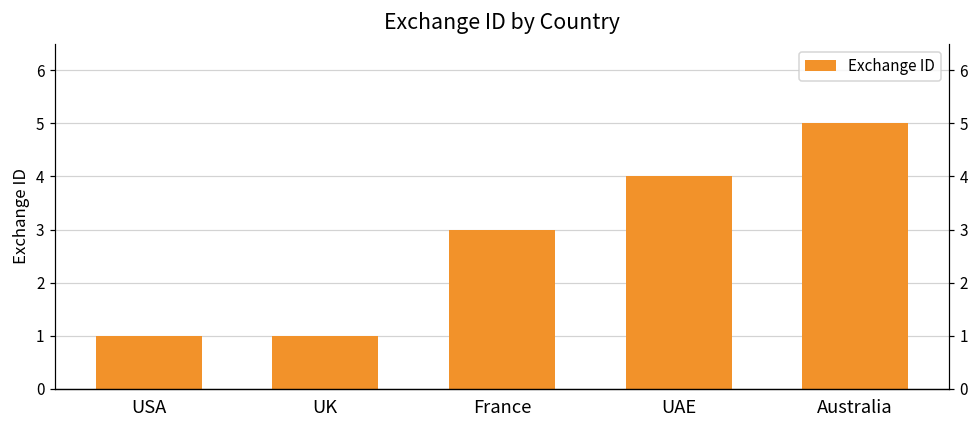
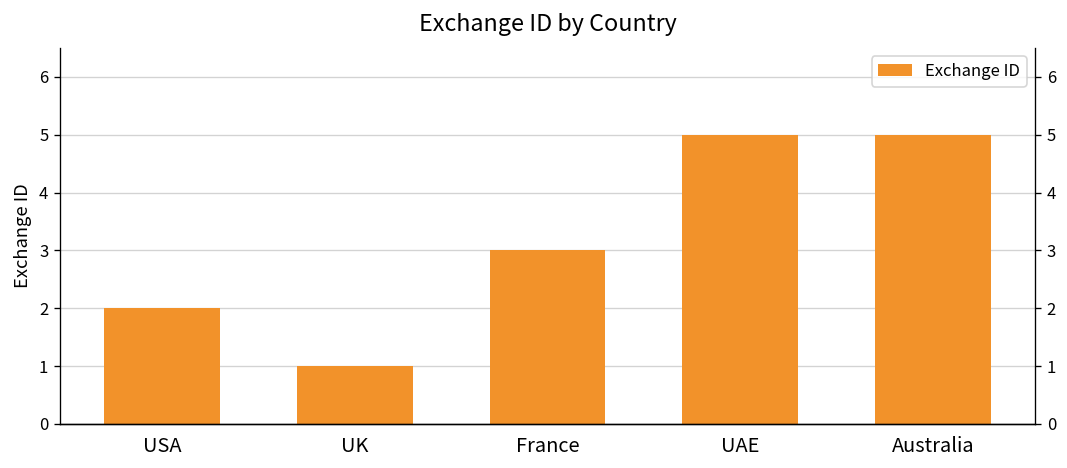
  {
-   "USA": 1,
+   "USA": 2,
    "UK": 1,
    "France": 3,
-   "UAE": 4,
+   "UAE": 5,
    "Australia": 5
  }
